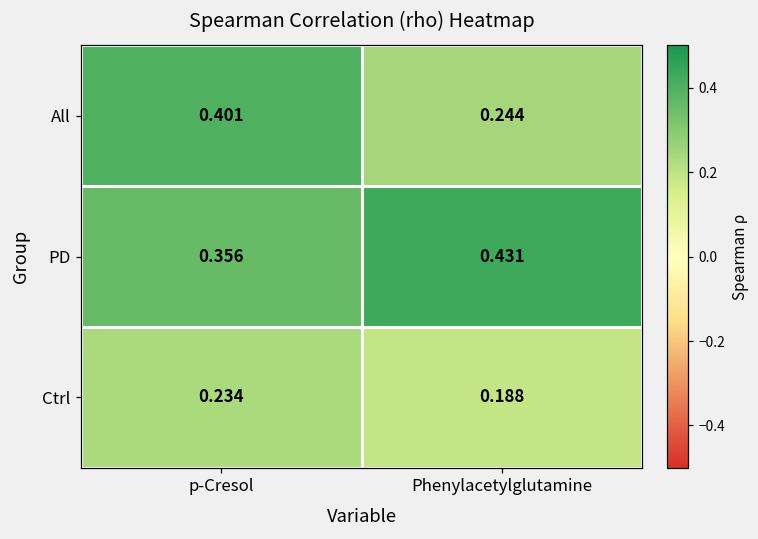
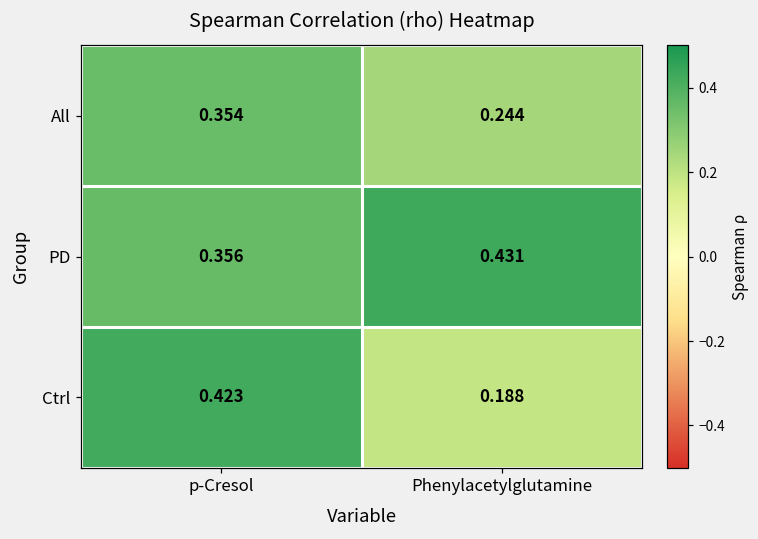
  {
    "All": {
-     "p-Cresol": 0.401,
+     "p-Cresol": 0.354,
      "Phenylacetylglutamine": 0.244
    },
    "PD": {
      "p-Cresol": 0.356,
      "Phenylacetylglutamine": 0.431
    },
    "Ctrl": {
-     "p-Cresol": 0.234,
+     "p-Cresol": 0.423,
      "Phenylacetylglutamine": 0.188
    }
  }
